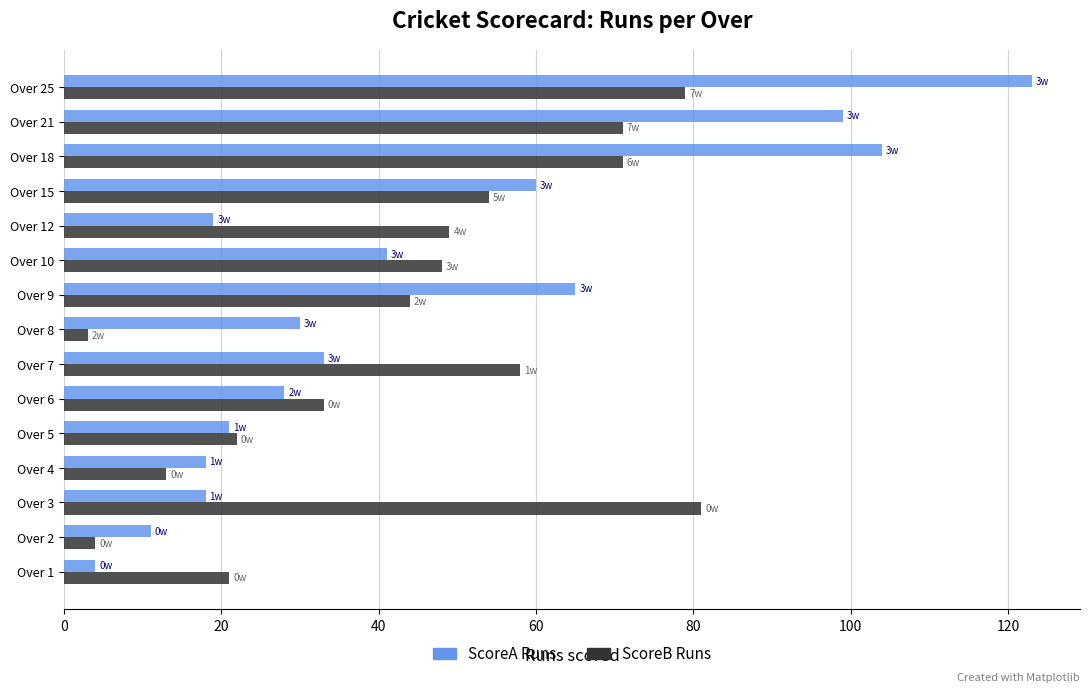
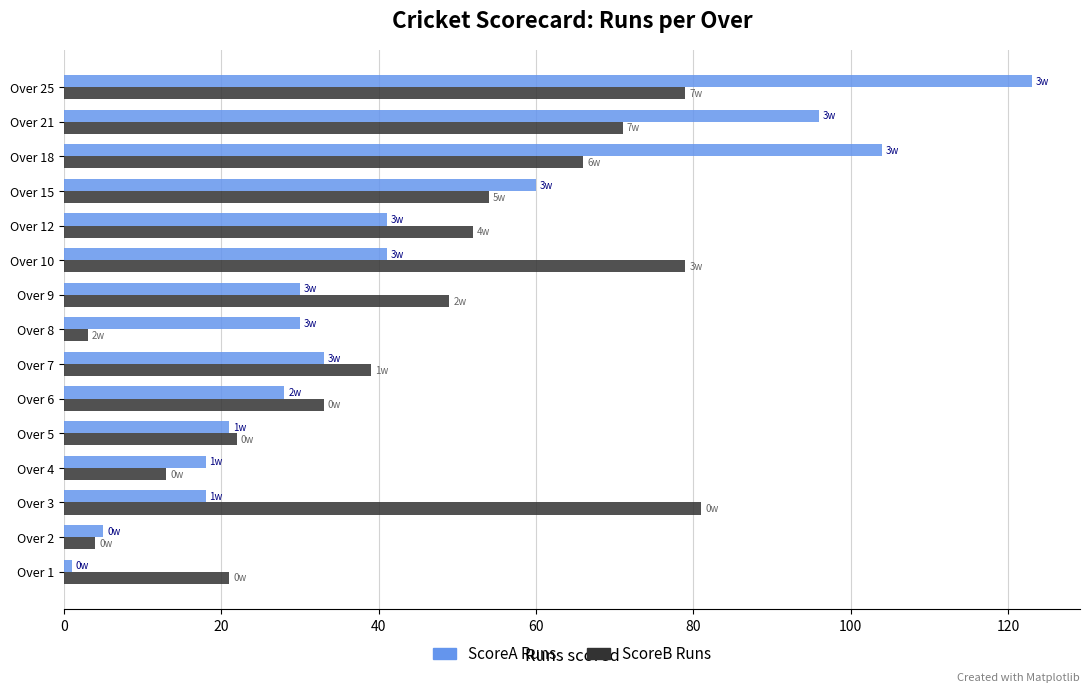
  {
    "ScoreA Runs": {
-     "Over 21": 99,
-     "Over 12": 19,
-     "Over 9": 65,
-     "Over 2": 11,
-     "Over 1": 4
+     "Over 21": 96,
+     "Over 12": 41,
+     "Over 9": 30,
+     "Over 2": 5,
+     "Over 1": 1
    },
    "ScoreB Runs": {
-     "Over 18": 71,
-     "Over 12": 49,
-     "Over 10": 48,
-     "Over 9": 44,
-     "Over 7": 58
+     "Over 18": 66,
+     "Over 12": 52,
+     "Over 10": 79,
+     "Over 9": 49,
+     "Over 7": 39
    }
  }
